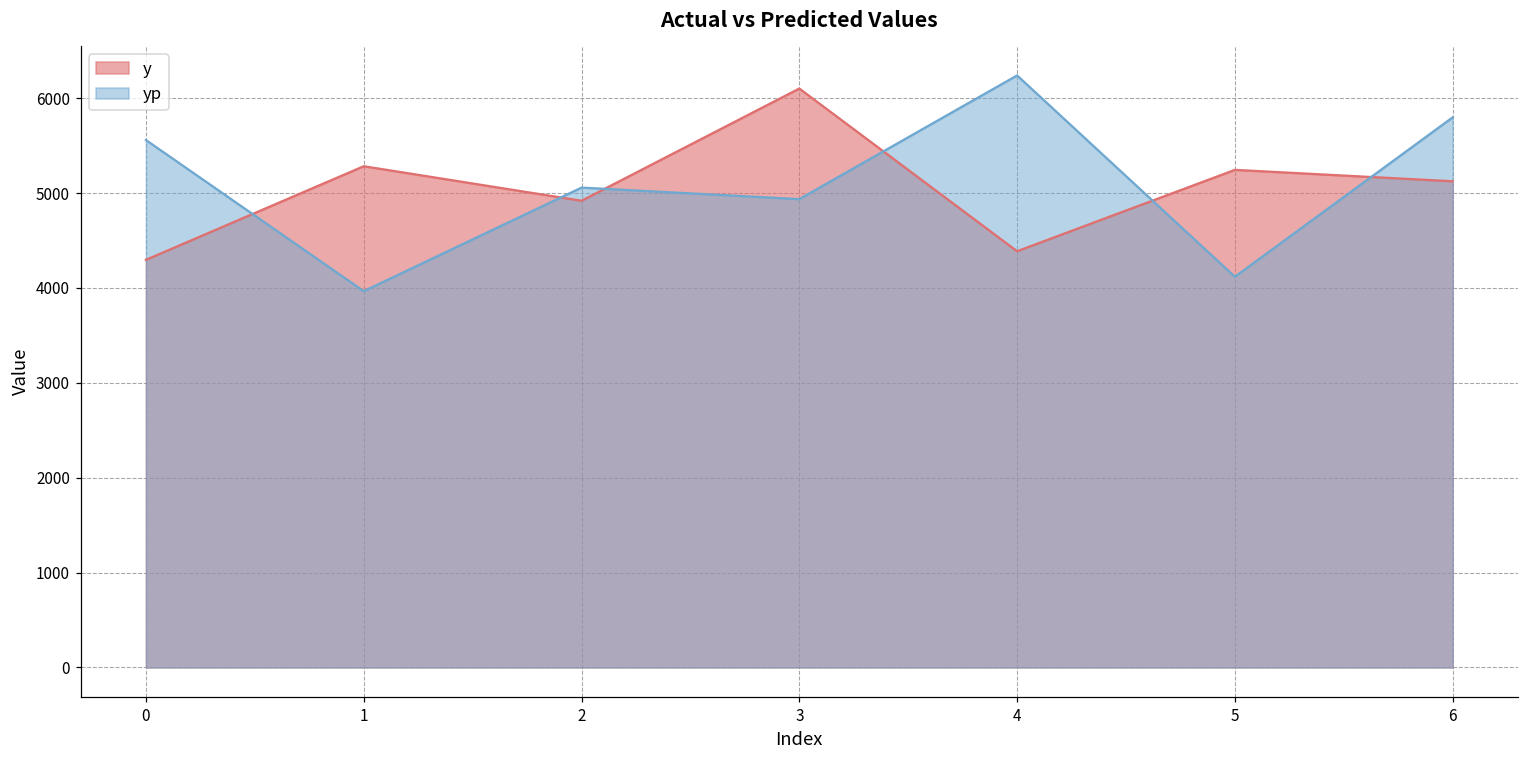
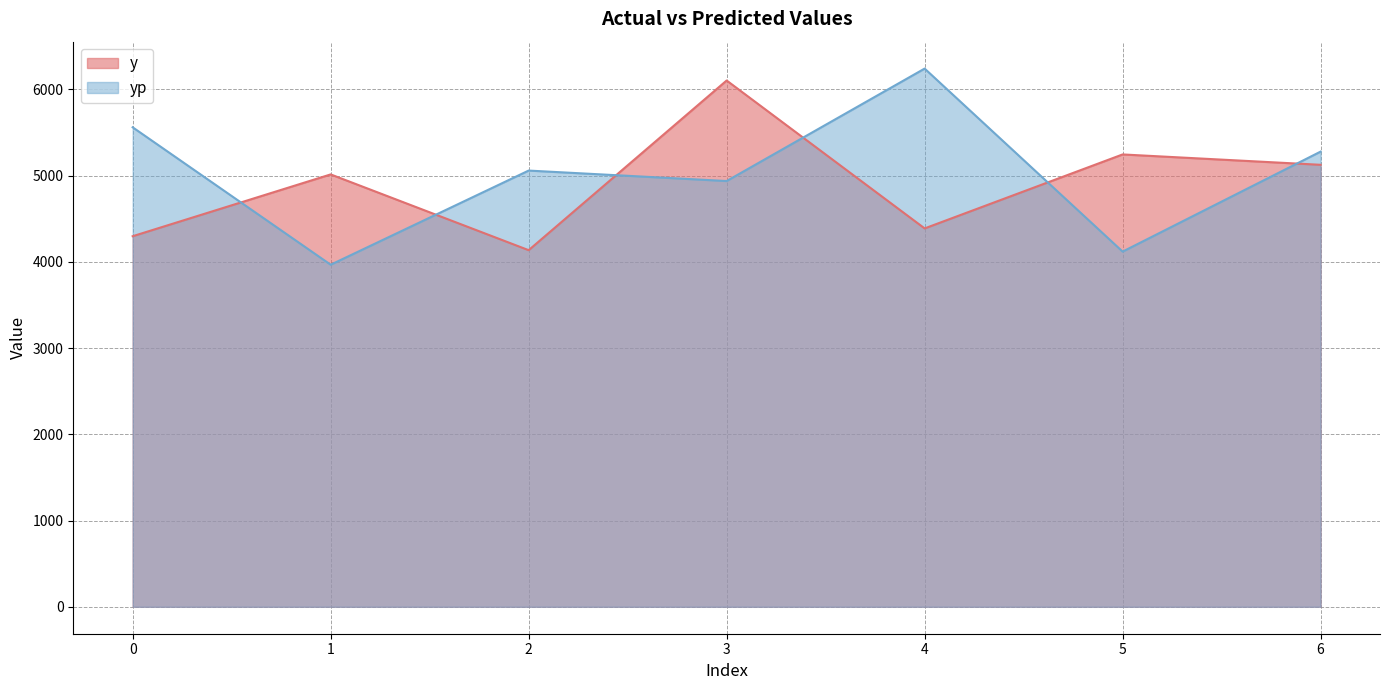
  {
    "y": {
      "0": 4300,
-     "1": 5300,
-     "2": 4900,
+     "1": 5000,
+     "2": 4100,
      "3": 6100,
      "4": 4400,
      "5": 5200,
      "6": 5100
    },
    "yp": {
      "0": 5600,
      "1": 4000,
      "2": 5100,
      "3": 4900,
      "4": 6200,
      "5": 4100,
-     "6": 5800
+     "6": 5300
    }
  }
